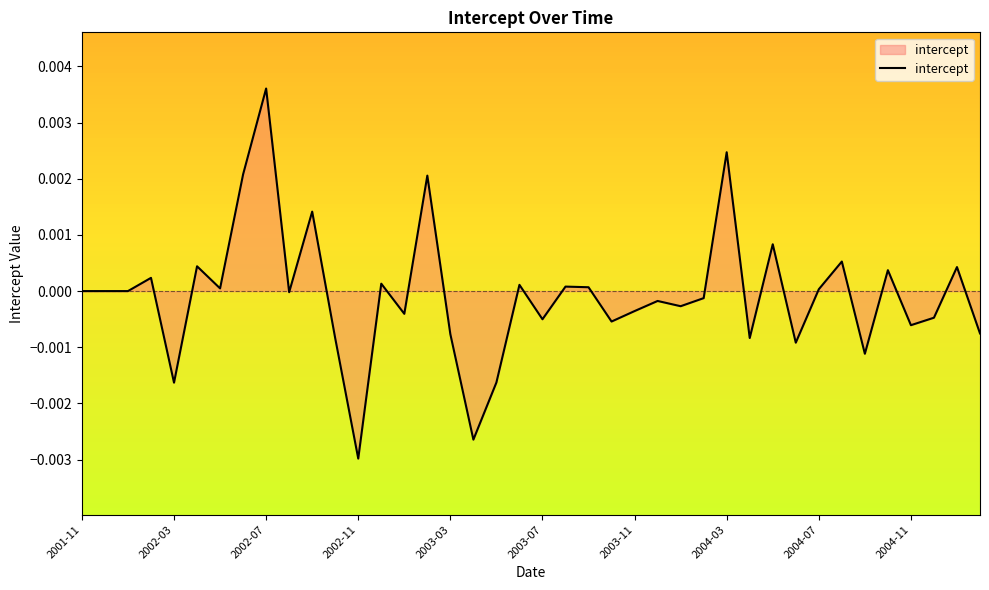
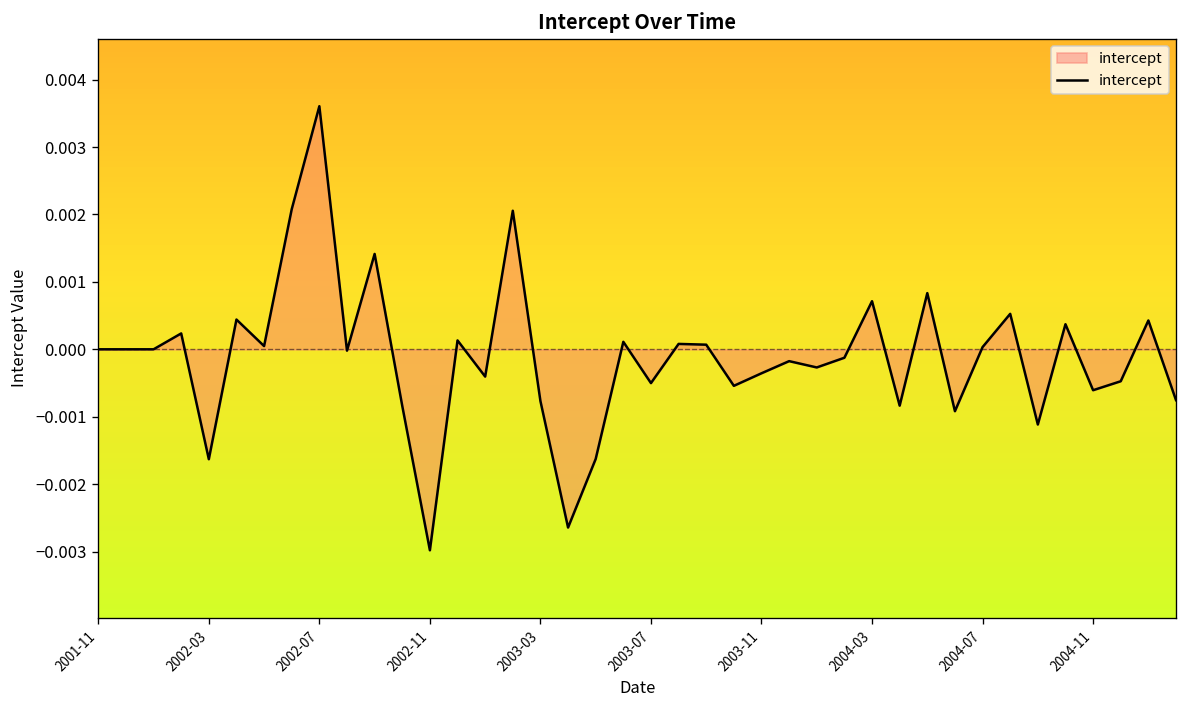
  {
    "intercept": {
-     "2004-03": 0.0025
+     "2004-03": 0.0007
    }
  }
